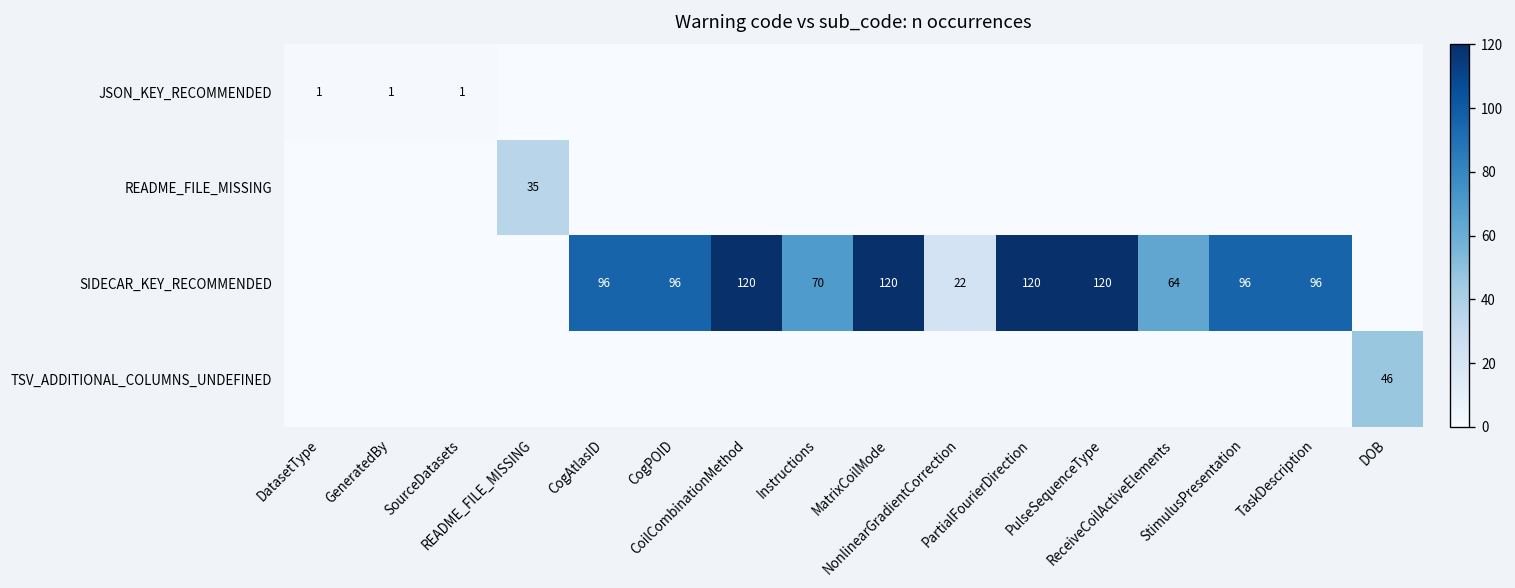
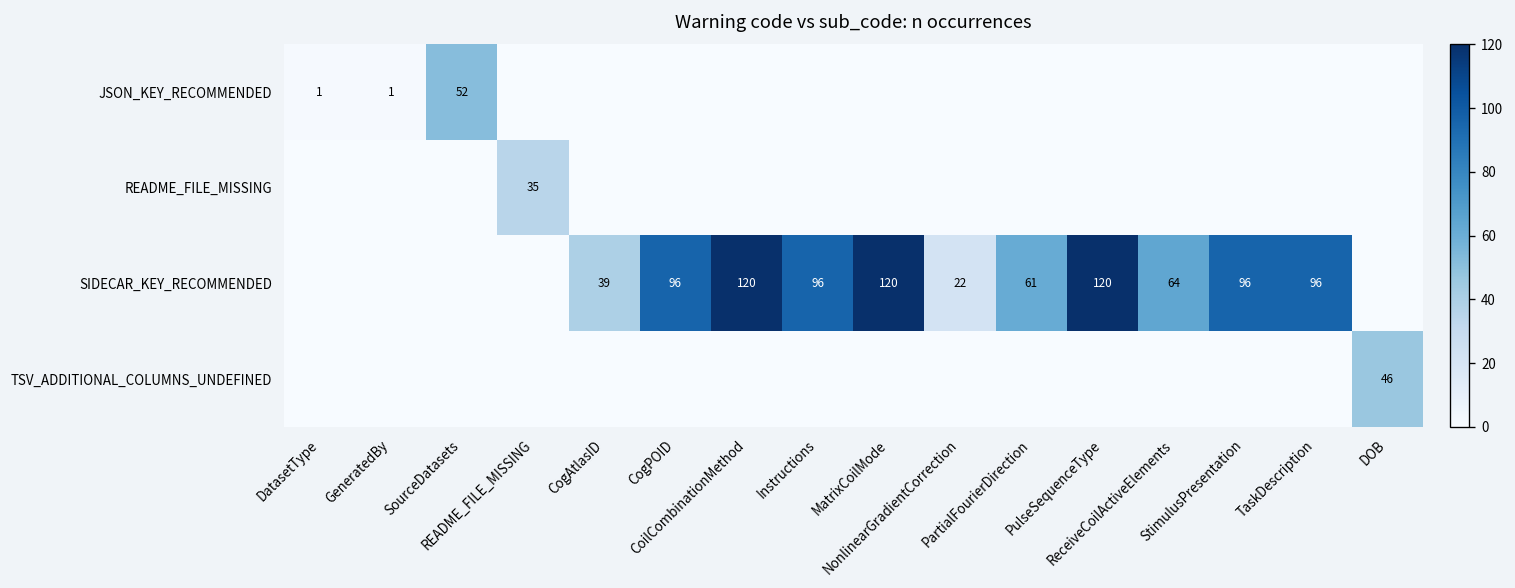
  {
    "JSON_KEY_RECOMMENDED": {
      "DatasetType": 1,
      "GeneratedBy": 1,
-     "SourceDatasets": 1
+     "SourceDatasets": 52
    },
    "README_FILE_MISSING": {
      "README_FILE_MISSING": 35
    },
    "SIDECAR_KEY_RECOMMENDED": {
-     "CogAtlasID": 96,
+     "CogAtlasID": 39,
      "CogPOID": 96,
      "CoilCombinationMethod": 120,
-     "Instructions": 70,
+     "Instructions": 96,
      "MatrixCoilMode": 120,
      "NonlinearGradientCorrection": 22,
-     "PartialFourierDirection": 120,
+     "PartialFourierDirection": 61,
      "PulseSequenceType": 120,
      "ReceiveCoilActiveElements": 64,
      "StimulusPresentation": 96,
      "TaskDescription": 96
    },
    "TSV_ADDITIONAL_COLUMNS_UNDEFINED": {
      "DOB": 46
    }
  }
